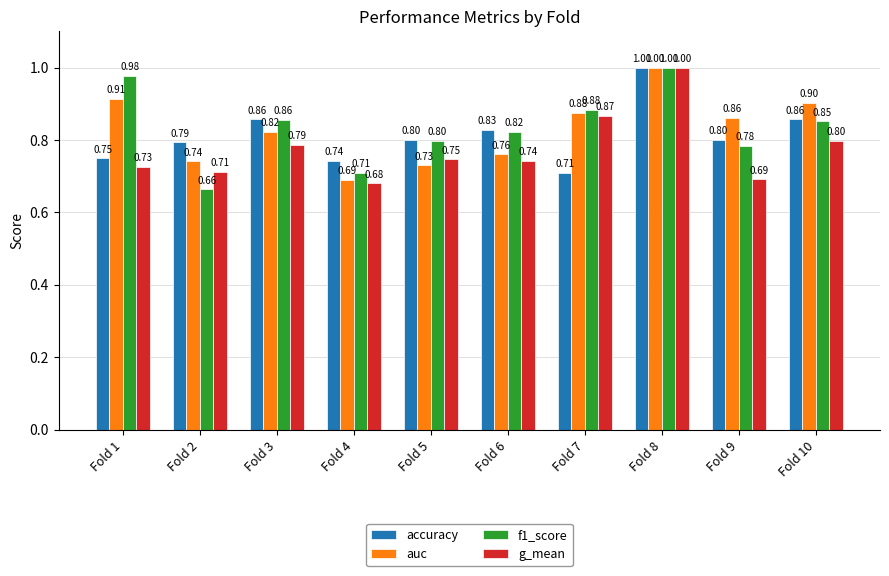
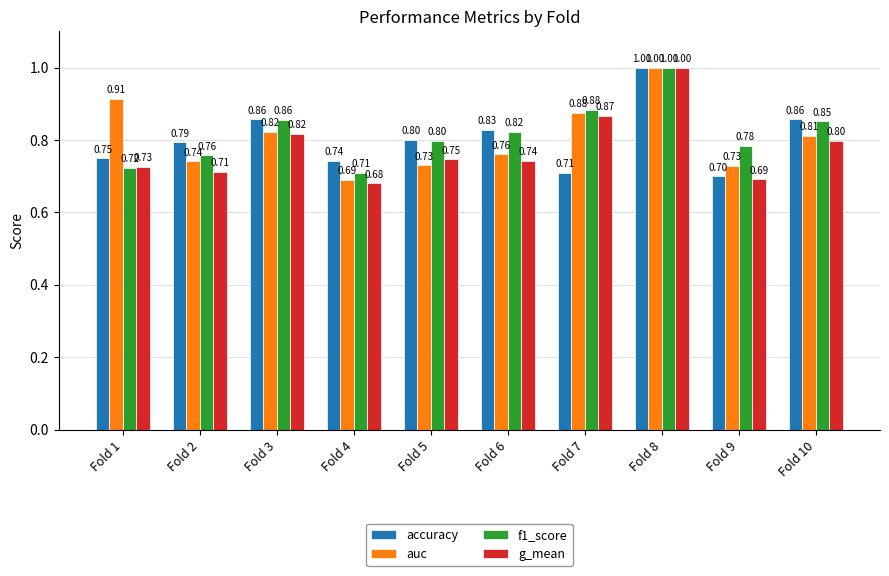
  {
    "accuracy": {
      "Fold 1": 0.75,
      "Fold 2": 0.79,
      "Fold 3": 0.86,
      "Fold 4": 0.74,
      "Fold 5": 0.80,
      "Fold 6": 0.83,
      "Fold 7": 0.71,
-     "Fold 9": 0.80,
+     "Fold 9": 0.70,
      "Fold 10": 0.86
    },
    "auc": {
      "Fold 1": 0.91,
      "Fold 2": 0.74,
      "Fold 3": 0.82,
      "Fold 4": 0.69,
      "Fold 5": 0.73,
      "Fold 6": 0.76,
-     "Fold 9": 0.86,
-     "Fold 10": 0.90
+     "Fold 9": 0.73,
+     "Fold 10": 0.81
    },
    "f1_score": {
-     "Fold 1": 0.98,
-     "Fold 2": 0.66,
+     "Fold 1": 0.72,
+     "Fold 2": 0.76,
      "Fold 3": 0.86,
      "Fold 4": 0.71,
      "Fold 5": 0.80,
      "Fold 6": 0.82,
      "Fold 9": 0.78,
      "Fold 10": 0.85
    },
    "g_mean": {
      "Fold 1": 0.73,
      "Fold 2": 0.71,
-     "Fold 3": 0.79,
+     "Fold 3": 0.82,
      "Fold 4": 0.68,
      "Fold 5": 0.75,
      "Fold 6": 0.74,
      "Fold 7": 0.87,
      "Fold 9": 0.69,
      "Fold 10": 0.80
    }
  }
